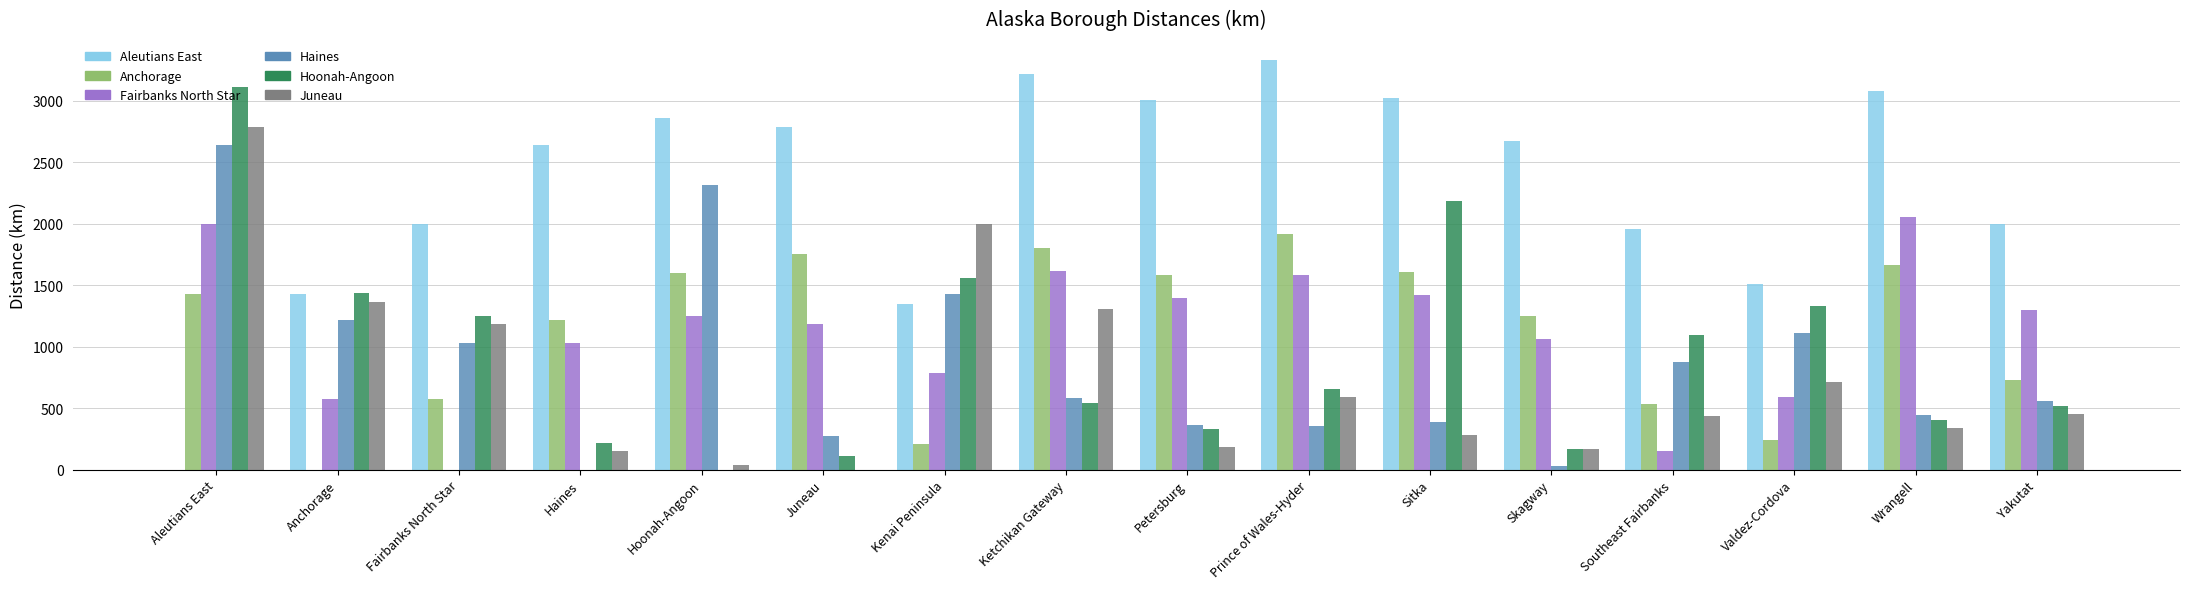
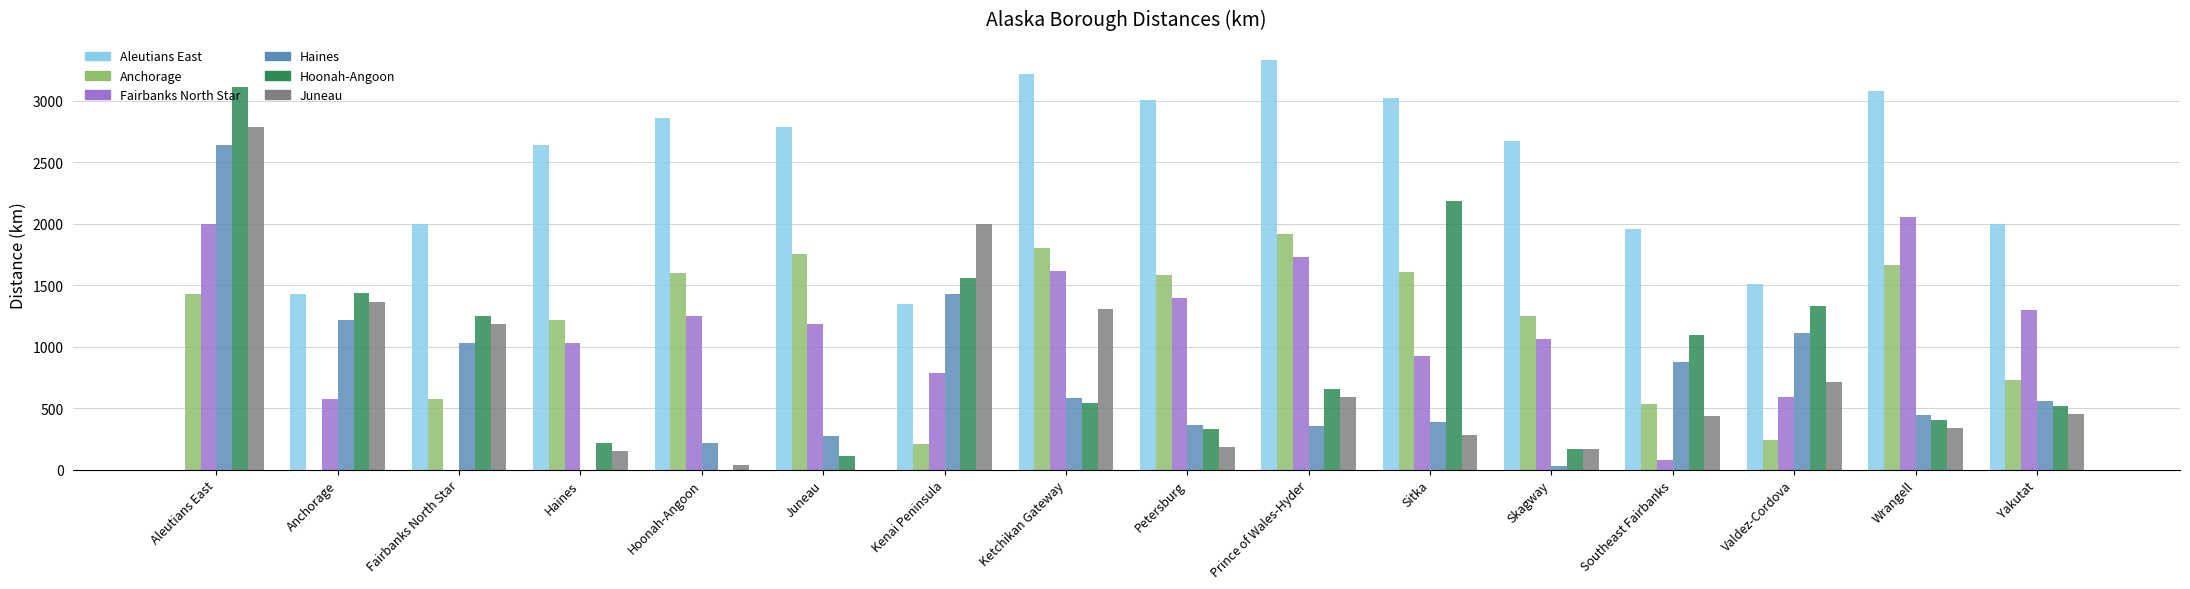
  {
    "Aleutians East": {
      "Aleutians East": 0,
      "Anchorage": 1420,
      "Fairbanks North Star": 2000,
      "Haines": 2640,
      "Hoonah-Angoon": 2860,
      "Juneau": 2790,
      "Kenai Peninsula": 1350,
      "Ketchikan Gateway": 3220,
      "Petersburg": 3000,
      "Prince of Wales-Hyder": 3330,
      "Sitka": 3020,
      "Skagway": 2670,
      "Southeast Fairbanks": 1960,
      "Valdez-Cordova": 1510,
      "Wrangell": 3080,
      "Yakutat": 1990
    },
    "Anchorage": {
      "Aleutians East": 1420,
      "Anchorage": 0,
      "Fairbanks North Star": 580,
      "Haines": 1220,
      "Hoonah-Angoon": 1600,
      "Juneau": 1750,
      "Kenai Peninsula": 210,
      "Ketchikan Gateway": 1800,
      "Petersburg": 1580,
      "Prince of Wales-Hyder": 1910,
      "Sitka": 1600,
      "Skagway": 1250,
      "Southeast Fairbanks": 540,
      "Valdez-Cordova": 240,
      "Wrangell": 1660,
      "Yakutat": 730
    },
    "Fairbanks North Star": {
      "Aleutians East": 2000,
      "Anchorage": 580,
      "Fairbanks North Star": 0,
      "Haines": 1030,
      "Hoonah-Angoon": 1250,
      "Juneau": 1180,
      "Kenai Peninsula": 780,
      "Ketchikan Gateway": 1610,
      "Petersburg": 1400,
-     "Prince of Wales-Hyder": 1580,
-     "Sitka": 1420,
+     "Prince of Wales-Hyder": 1730,
+     "Sitka": 920,
      "Skagway": 1060,
-     "Southeast Fairbanks": 150,
+     "Southeast Fairbanks": 80,
      "Valdez-Cordova": 590,
      "Wrangell": 2050,
      "Yakutat": 1300
    },
    "Haines": {
      "Aleutians East": 2640,
      "Anchorage": 1220,
      "Fairbanks North Star": 1030,
      "Haines": 0,
-     "Hoonah-Angoon": 2310,
+     "Hoonah-Angoon": 220,
      "Juneau": 270,
      "Kenai Peninsula": 1430,
      "Ketchikan Gateway": 580,
      "Petersburg": 370,
      "Prince of Wales-Hyder": 350,
      "Sitka": 390,
      "Skagway": 30,
      "Southeast Fairbanks": 880,
      "Valdez-Cordova": 1110,
      "Wrangell": 440,
      "Yakutat": 560
    },
    "Hoonah-Angoon": {
      "Aleutians East": 3110,
      "Anchorage": 1440,
      "Fairbanks North Star": 1250,
      "Haines": 220,
      "Hoonah-Angoon": 0,
      "Juneau": 110,
      "Kenai Peninsula": 1560,
      "Ketchikan Gateway": 540,
      "Petersburg": 330,
      "Prince of Wales-Hyder": 660,
      "Sitka": 2180,
      "Skagway": 160,
      "Southeast Fairbanks": 1100,
      "Valdez-Cordova": 1330,
      "Wrangell": 410,
      "Yakutat": 520
    },
    "Juneau": {
      "Aleutians East": 2790,
      "Anchorage": 1360,
      "Fairbanks North Star": 1180,
      "Haines": 150,
      "Hoonah-Angoon": 40,
      "Juneau": 0,
      "Kenai Peninsula": 2000,
      "Ketchikan Gateway": 1310,
      "Petersburg": 190,
      "Prince of Wales-Hyder": 590,
      "Sitka": 280,
      "Skagway": 170,
      "Southeast Fairbanks": 430,
      "Valdez-Cordova": 710,
      "Wrangell": 340,
      "Yakutat": 450
    }
  }
